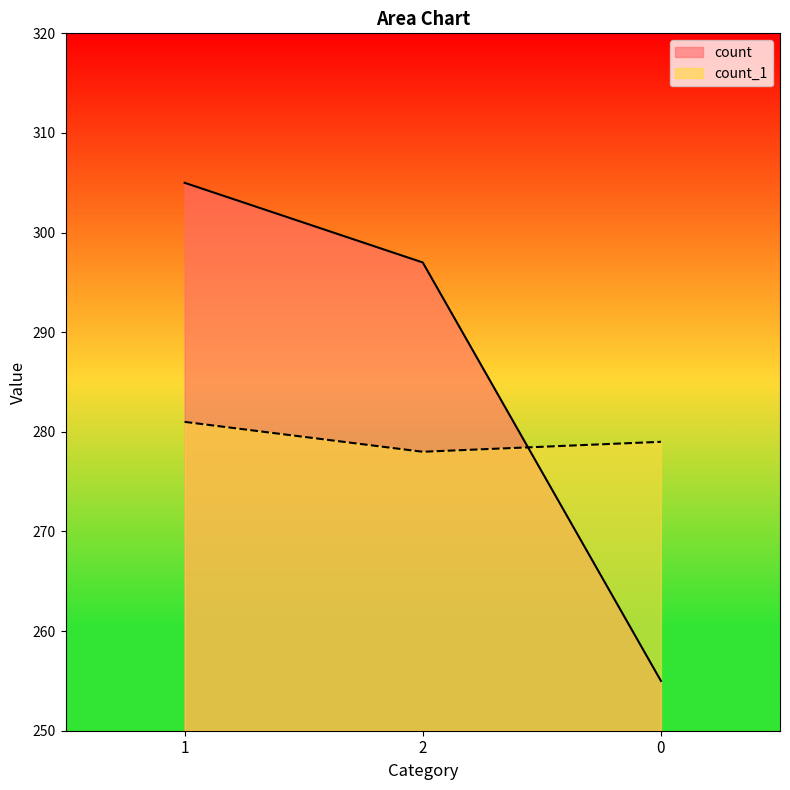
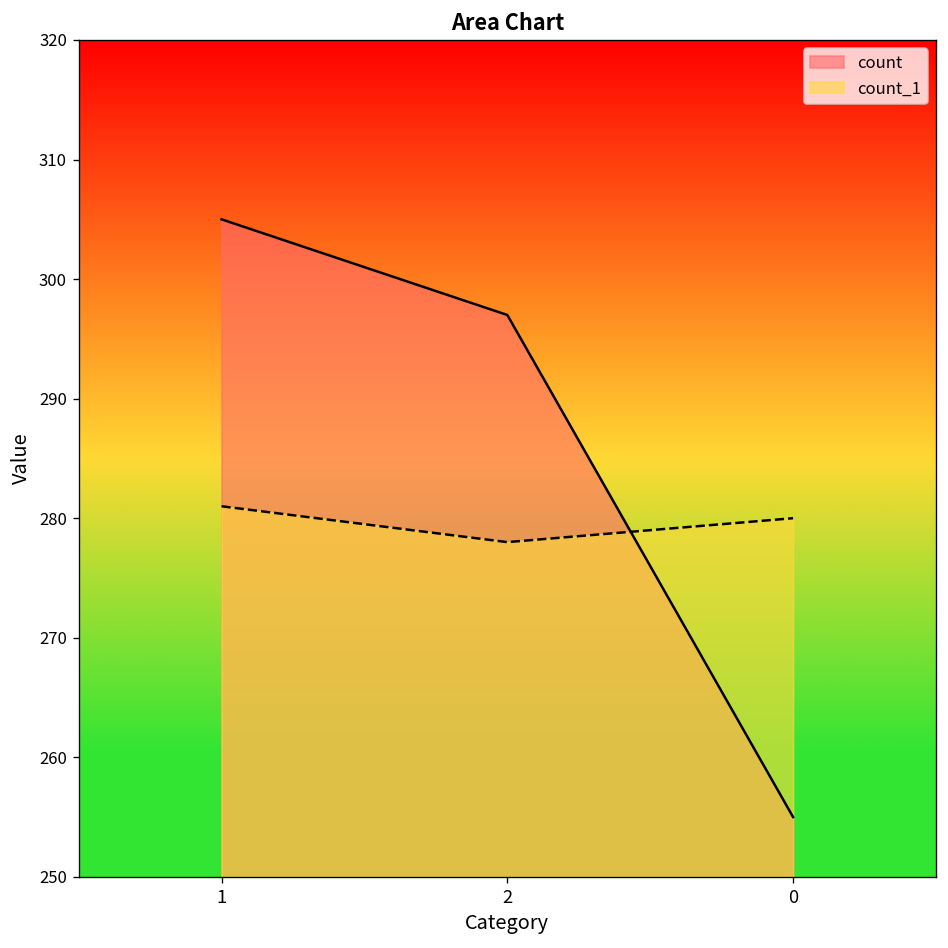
  {
    "count": {
      "1": 305,
      "2": 297,
      "0": 255
    },
    "count_1": {
      "1": 281,
      "2": 278,
-     "0": 279
+     "0": 280
    }
  }
